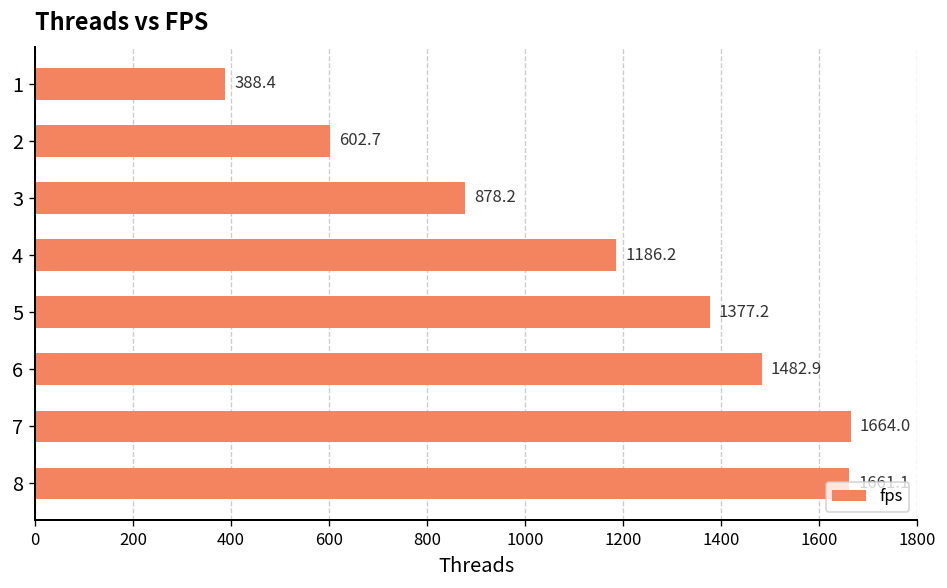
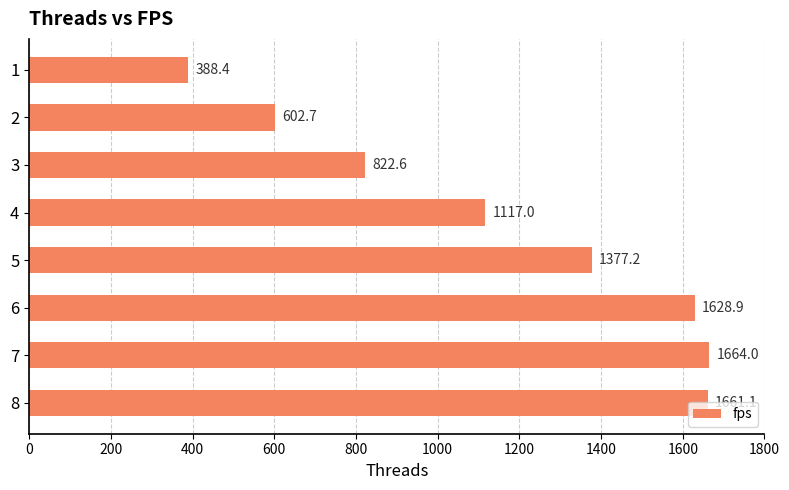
  {
    "1": 388.4,
    "2": 602.7,
-   "3": 878.2,
-   "4": 1186.2,
+   "3": 822.6,
+   "4": 1117.0,
    "5": 1377.2,
-   "6": 1482.9,
+   "6": 1628.9,
    "7": 1664.0
  }
